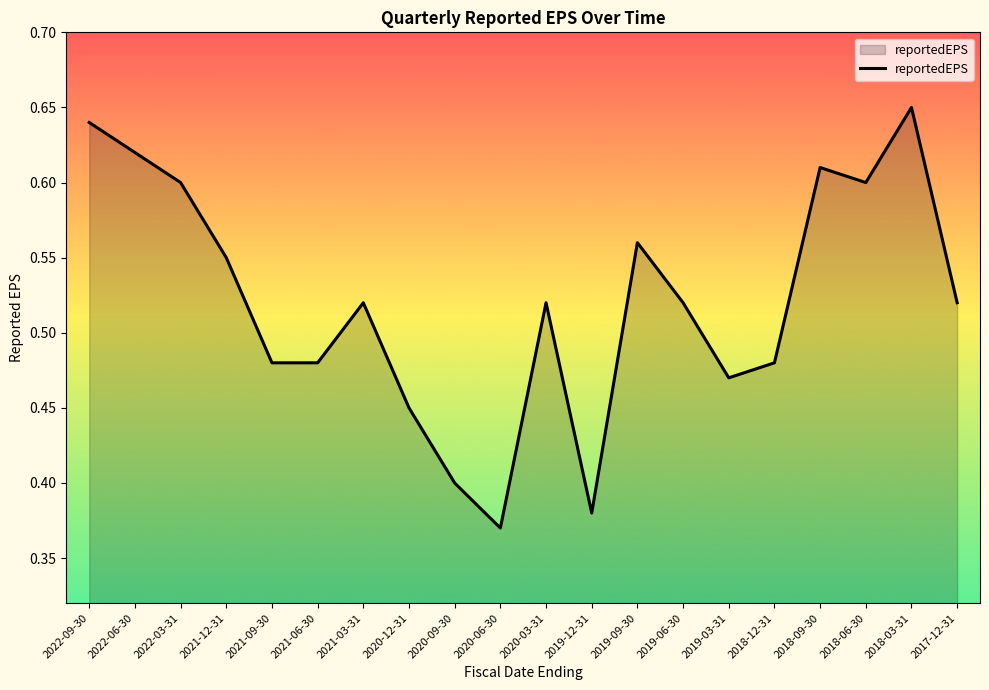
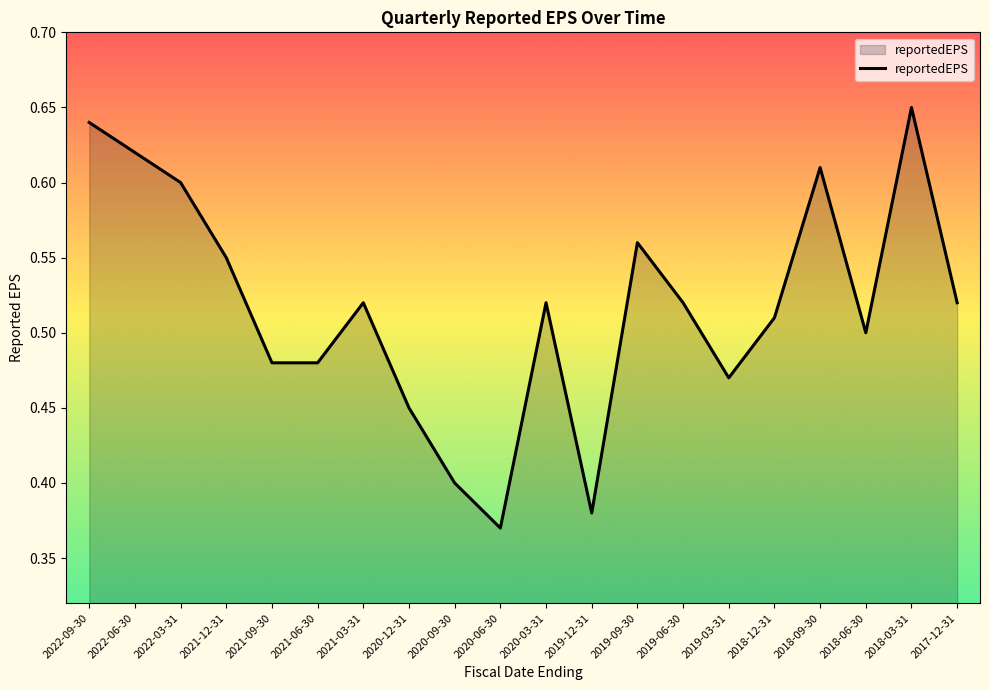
  {
    "2022-09-30": 0.64,
    "2022-06-30": 0.62,
    "2022-03-31": 0.60,
    "2021-12-31": 0.55,
    "2021-09-30": 0.48,
    "2021-06-30": 0.48,
    "2021-03-31": 0.52,
    "2020-12-31": 0.45,
    "2020-09-30": 0.40,
    "2020-06-30": 0.37,
    "2020-03-31": 0.52,
    "2019-12-31": 0.38,
    "2019-09-30": 0.56,
    "2019-06-30": 0.52,
    "2019-03-31": 0.47,
-   "2018-12-31": 0.48,
+   "2018-12-31": 0.51,
    "2018-09-30": 0.61,
-   "2018-06-30": 0.6,
+   "2018-06-30": 0.5,
    "2018-03-31": 0.65,
    "2017-12-31": 0.52
  }
